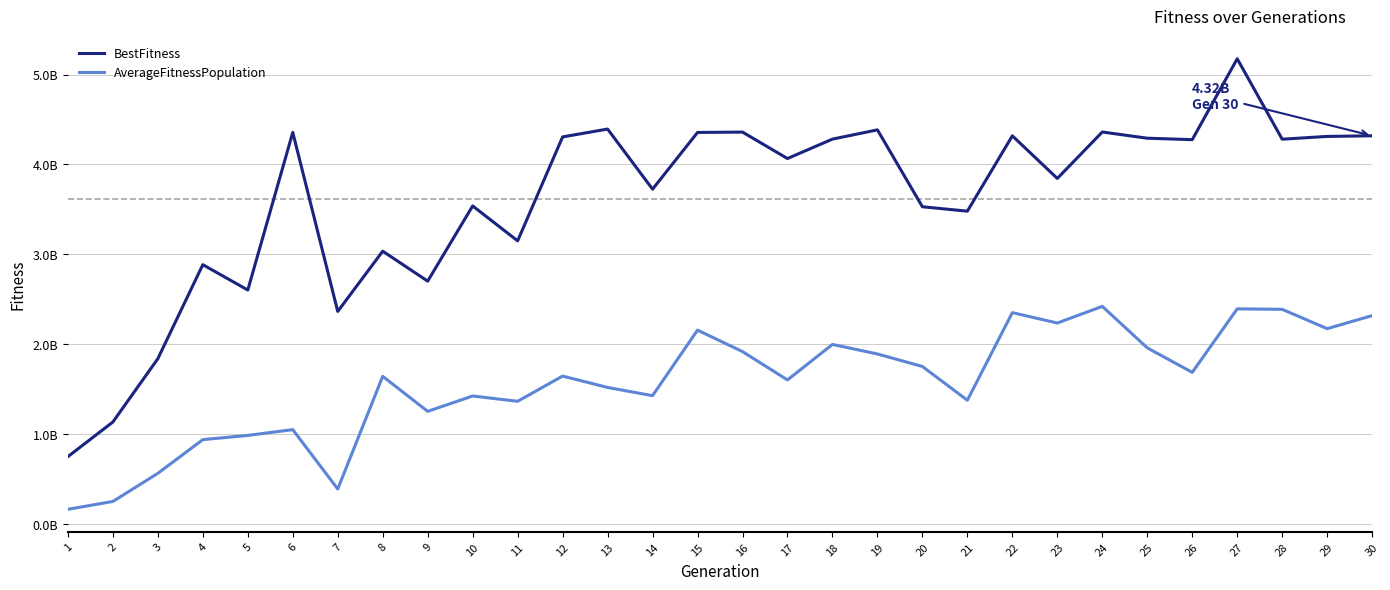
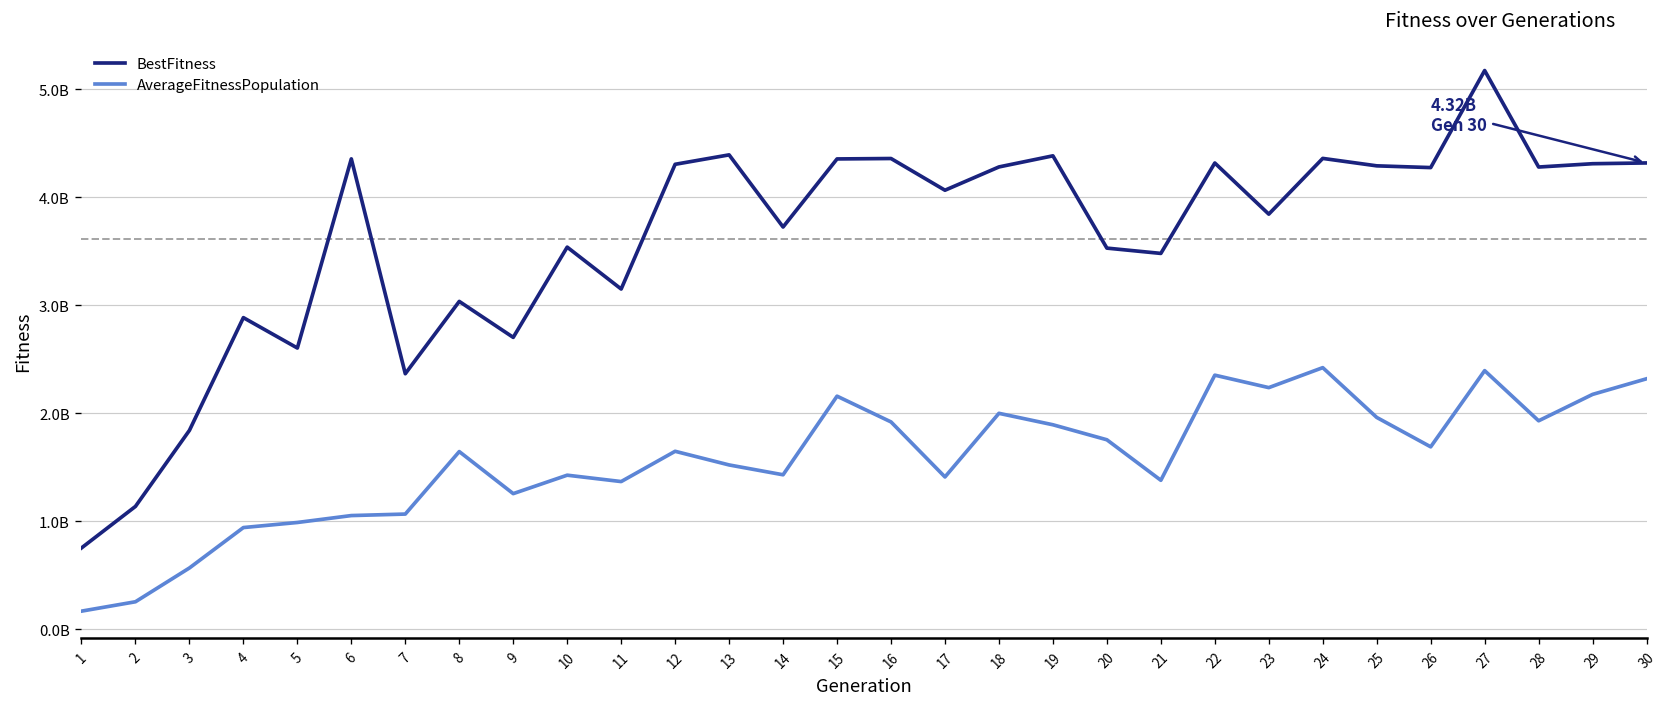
  {
    "BestFitness": {
      "1": 800000000,
      "2": 1100000000,
      "3": 1800000000,
      "4": 2900000000,
      "5": 2600000000,
      "6": 4400000000,
      "7": 2400000000,
      "8": 3000000000,
      "9": 2700000000,
      "10": 3500000000,
      "11": 3200000000,
      "12": 4300000000,
      "13": 4400000000,
      "14": 3700000000,
      "15": 4400000000,
      "16": 4400000000,
      "17": 4100000000,
      "18": 4300000000,
      "19": 4400000000,
      "20": 3500000000,
      "21": 3500000000,
      "22": 4300000000,
      "23": 3800000000,
      "24": 4400000000,
      "25": 4300000000,
      "26": 4300000000,
      "27": 5200000000,
      "28": 4300000000,
      "30": 4300000000
    },
    "AverageFitnessPopulation": {
      "1": 200000000,
      "2": 300000000,
      "3": 600000000,
      "4": 900000000,
      "5": 1000000000,
      "6": 1100000000,
-     "7": 400000000,
+     "7": 1100000000,
      "8": 1600000000,
      "9": 1300000000,
      "10": 1400000000,
      "11": 1400000000,
      "12": 1600000000,
      "13": 1500000000,
      "14": 1400000000,
      "15": 2200000000,
      "16": 1900000000,
-     "17": 1600000000,
+     "17": 1400000000,
      "18": 2000000000,
      "19": 1900000000,
      "20": 1800000000,
      "21": 1400000000,
      "22": 2400000000,
      "23": 2200000000,
      "24": 2400000000,
      "25": 2000000000,
      "26": 1700000000,
      "27": 2400000000,
-     "28": 2400000000,
+     "28": 1900000000,
      "29": 2200000000,
      "30": 2300000000
    }
  }
